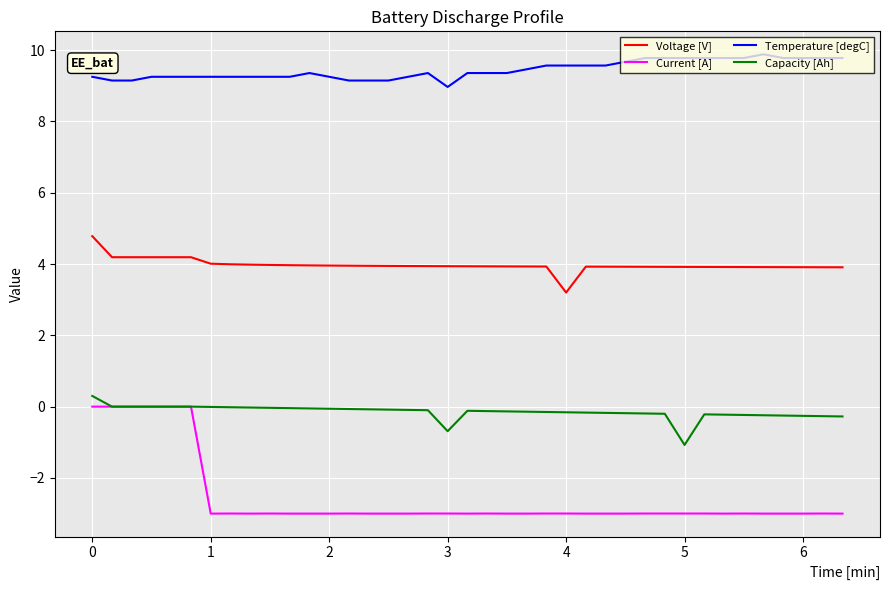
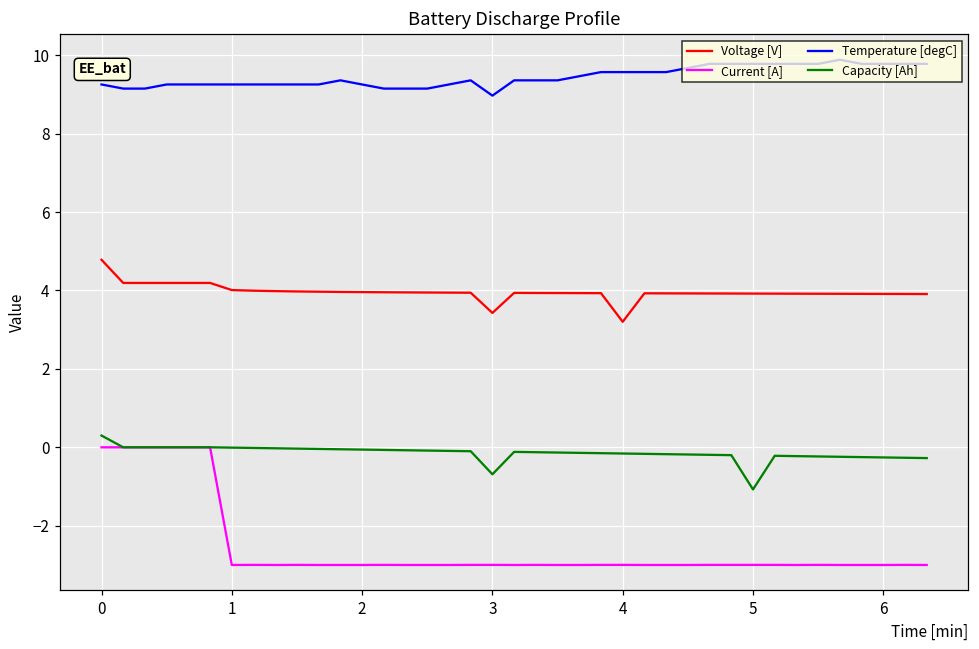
  {
    "Voltage [V]": {
      "0": 4.8,
      "1": 4.0,
-     "3": 3.9,
+     "3": 3.4,
      "4": 3.2,
      "5": 3.9
    },
    "Current [A]": {
      "0": 0.0,
      "1": -3.0,
      "3": -3.0,
      "4": -3.0,
      "5": -3.0
    },
    "Temperature [degC]": {
      "0": 9.3,
      "1": 9.3,
      "3": 9.0,
      "4": 9.6
    },
    "Capacity [Ah]": {
      "0": 0.3,
      "1": 0.0,
      "3": -0.7,
      "4": -0.2,
      "5": -1.1
    }
  }
